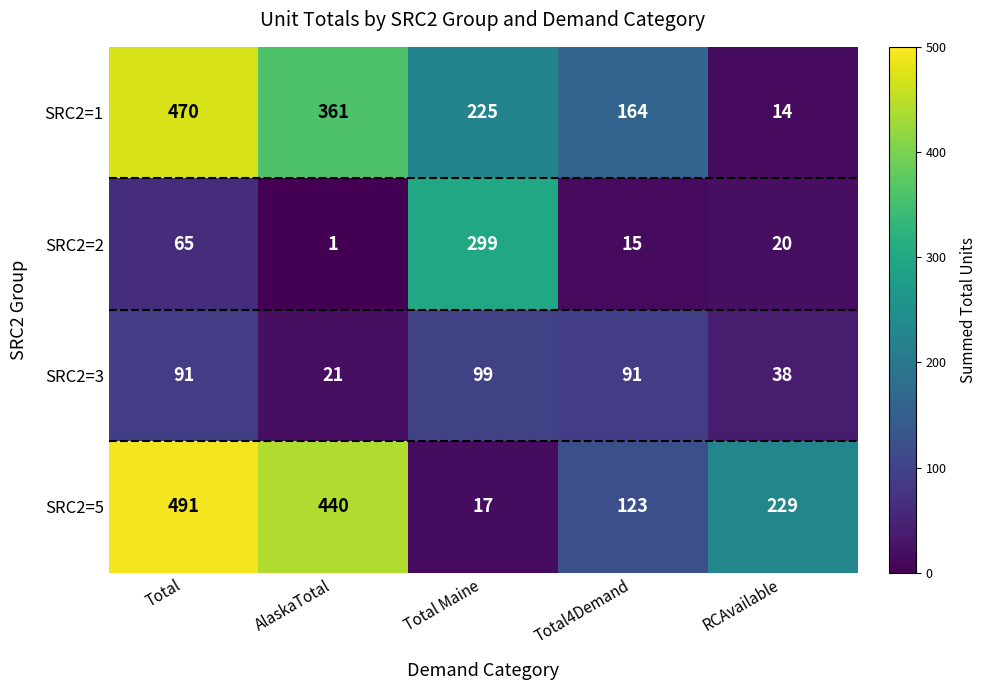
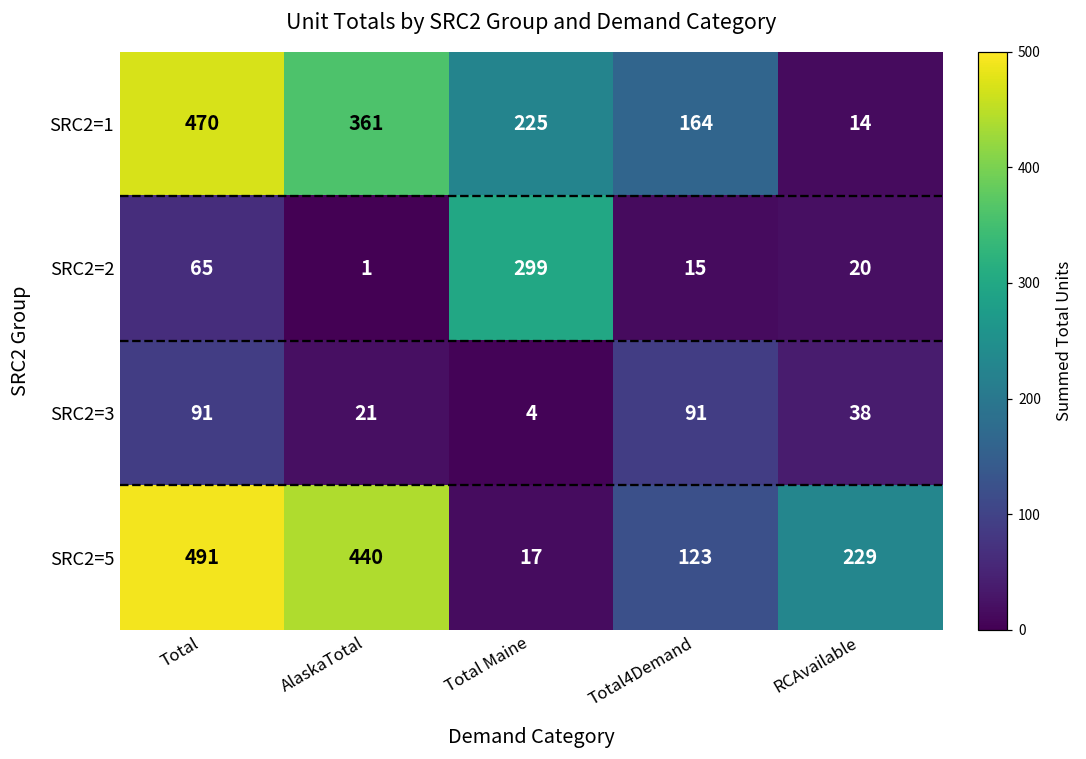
  {
    "SRC2=1": {
      "Total": 470,
      "AlaskaTotal": 361,
      "Total Maine": 225,
      "Total4Demand": 164,
      "RCAvailable": 14
    },
    "SRC2=2": {
      "Total": 65,
      "AlaskaTotal": 1,
      "Total Maine": 299,
      "Total4Demand": 15,
      "RCAvailable": 20
    },
    "SRC2=3": {
      "Total": 91,
      "AlaskaTotal": 21,
-     "Total Maine": 99,
+     "Total Maine": 4,
      "Total4Demand": 91,
      "RCAvailable": 38
    },
    "SRC2=5": {
      "Total": 491,
      "AlaskaTotal": 440,
      "Total Maine": 17,
      "Total4Demand": 123,
      "RCAvailable": 229
    }
  }
